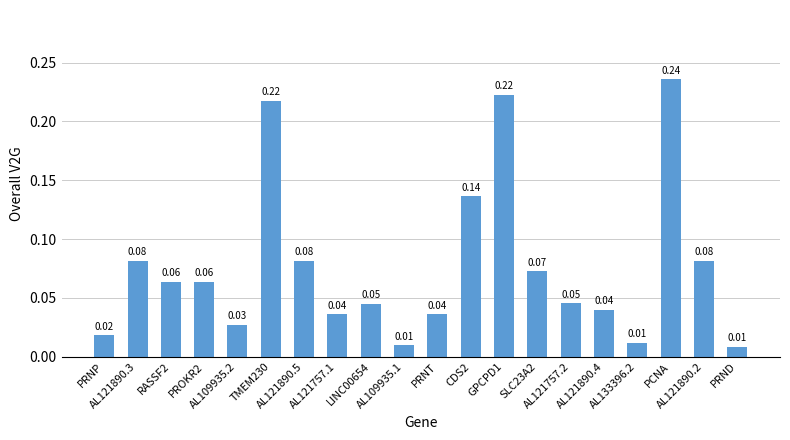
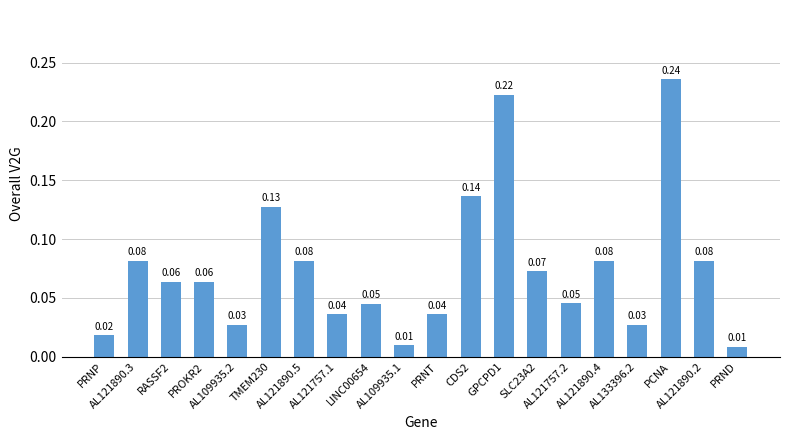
  {
    "PRNP": 0.02,
    "AL121890.3": 0.08,
    "RASSF2": 0.06,
    "PROKR2": 0.06,
    "AL109935.2": 0.03,
-   "TMEM230": 0.22,
+   "TMEM230": 0.13,
    "AL121890.5": 0.08,
    "AL121757.1": 0.04,
    "LINC00654": 0.05,
    "AL109935.1": 0.01,
    "PRNT": 0.04,
    "CDS2": 0.14,
    "GPCPD1": 0.22,
    "SLC23A2": 0.07,
    "AL121757.2": 0.05,
-   "AL121890.4": 0.04,
-   "AL133396.2": 0.01,
+   "AL121890.4": 0.08,
+   "AL133396.2": 0.03,
    "PCNA": 0.24,
    "AL121890.2": 0.08,
    "PRND": 0.01
  }
